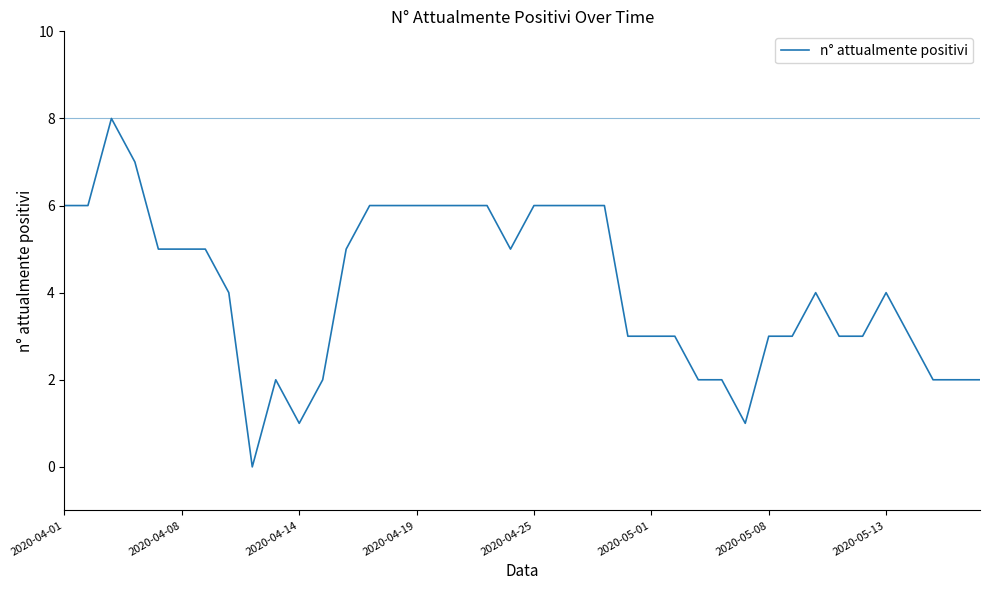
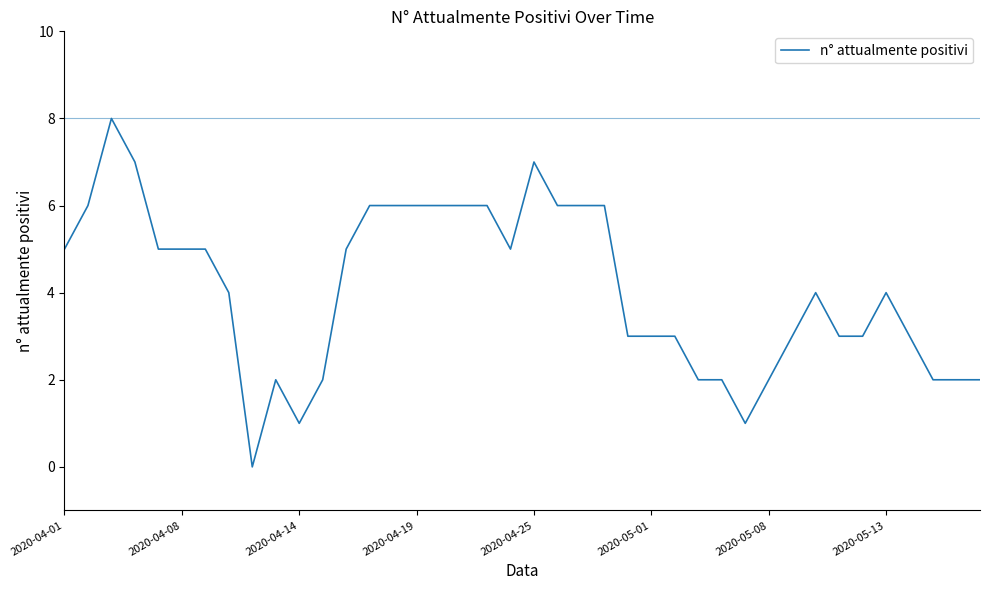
  {
-   "2020-04-01": 6,
+   "2020-04-01": 5,
    "2020-04-08": 5,
    "2020-04-14": 1,
    "2020-04-19": 6,
-   "2020-04-25": 6,
+   "2020-04-25": 7,
    "2020-05-01": 3,
-   "2020-05-08": 3,
+   "2020-05-08": 2,
    "2020-05-13": 4
  }
